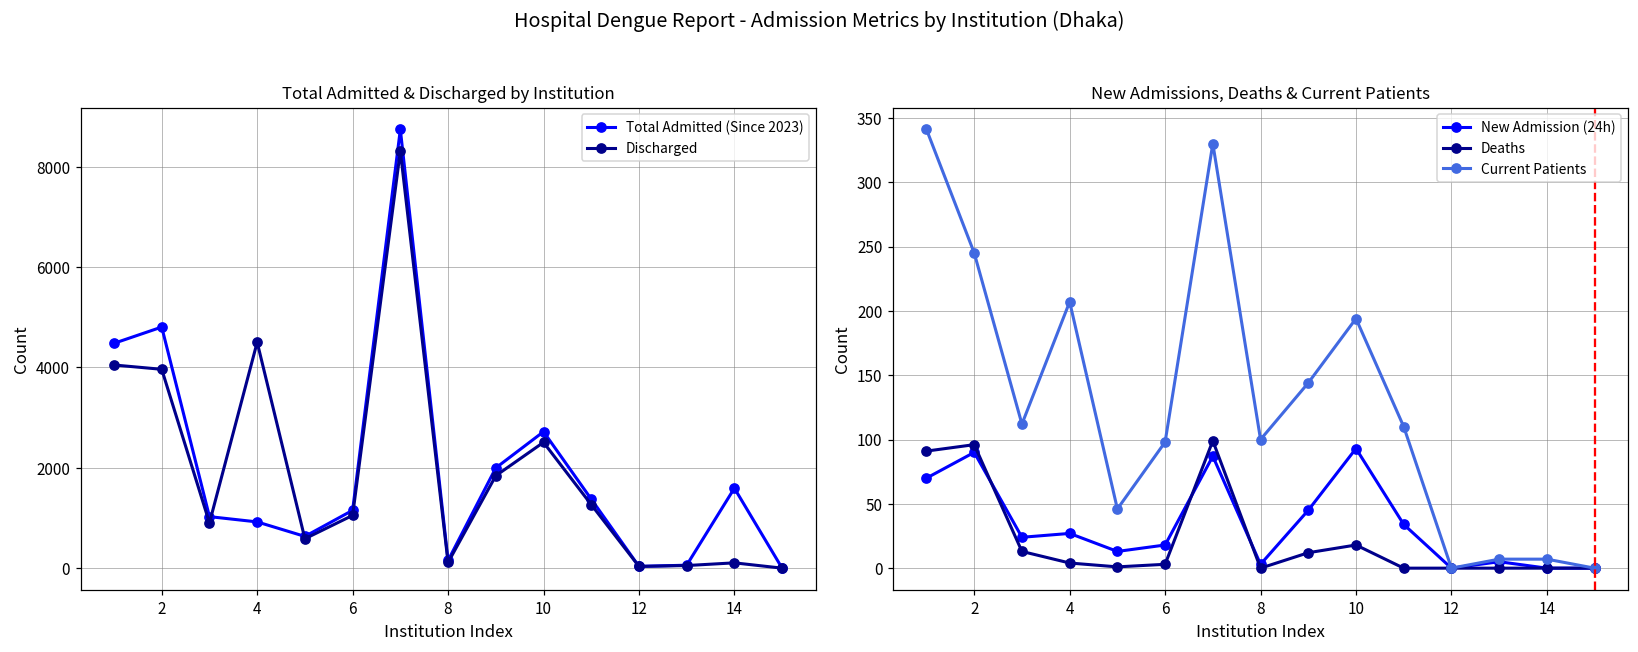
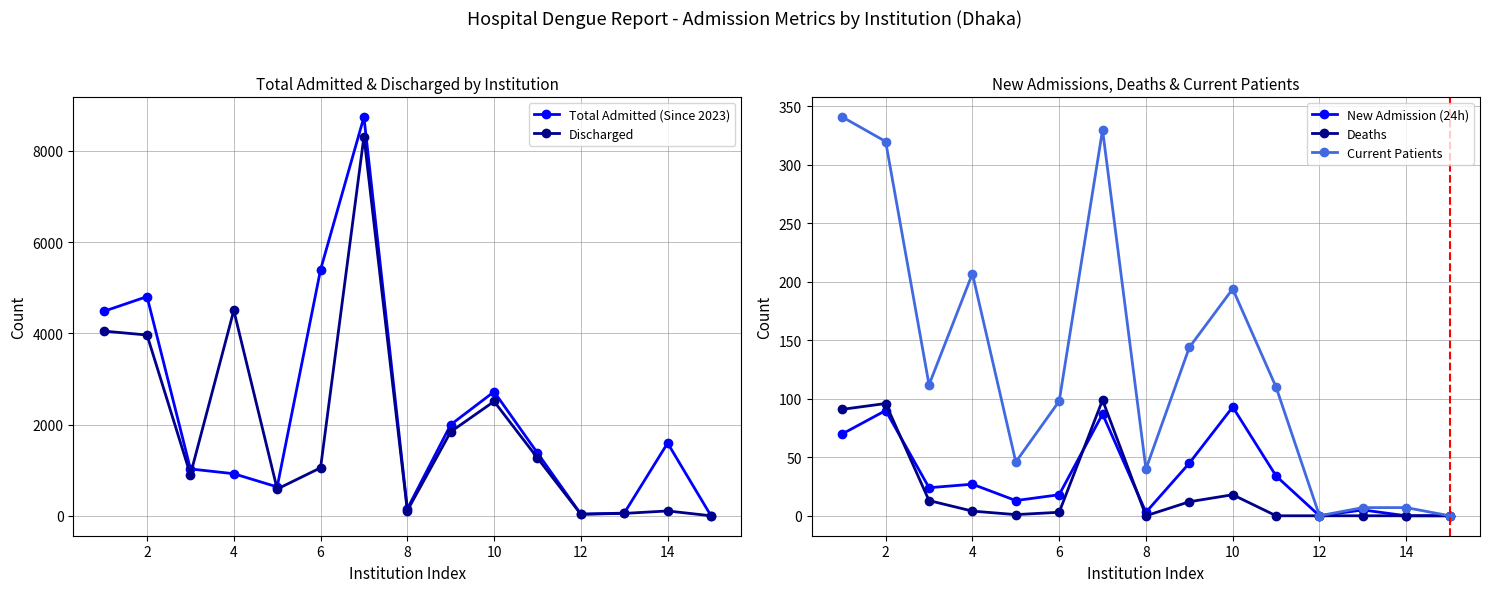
  {
    "Total Admitted & Discharged by Institution": {
      "Total Admitted (Since 2023)": {
        "2": 4800,
        "4": 900,
-       "6": 1200,
+       "6": 5400,
        "10": 2700,
        "14": 1600
      },
      "Discharged": {
        "2": 4000,
        "4": 4500,
        "6": 1100,
        "10": 2500,
        "14": 100
      }
    },
    "New Admissions, Deaths & Current Patients": {
      "New Admission (24h)": {
        "2": 90,
        "4": 27,
        "6": 18,
        "8": 3,
        "10": 93
      },
      "Deaths": {
        "2": 96,
        "4": 4,
        "6": 3,
        "8": 0,
        "10": 18
      },
      "Current Patients": {
-       "2": 245,
+       "2": 320,
        "4": 207,
        "6": 98,
-       "8": 100,
+       "8": 40,
        "10": 194,
        "14": 7
      }
    }
  }
